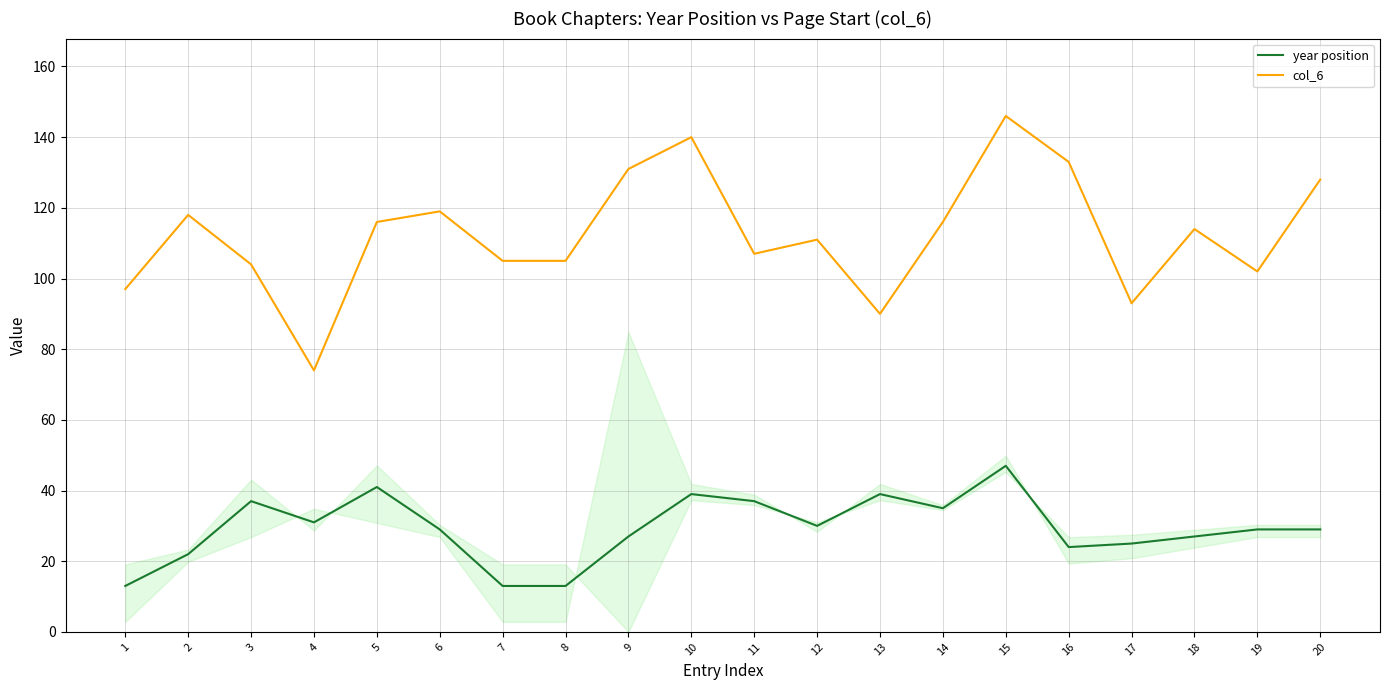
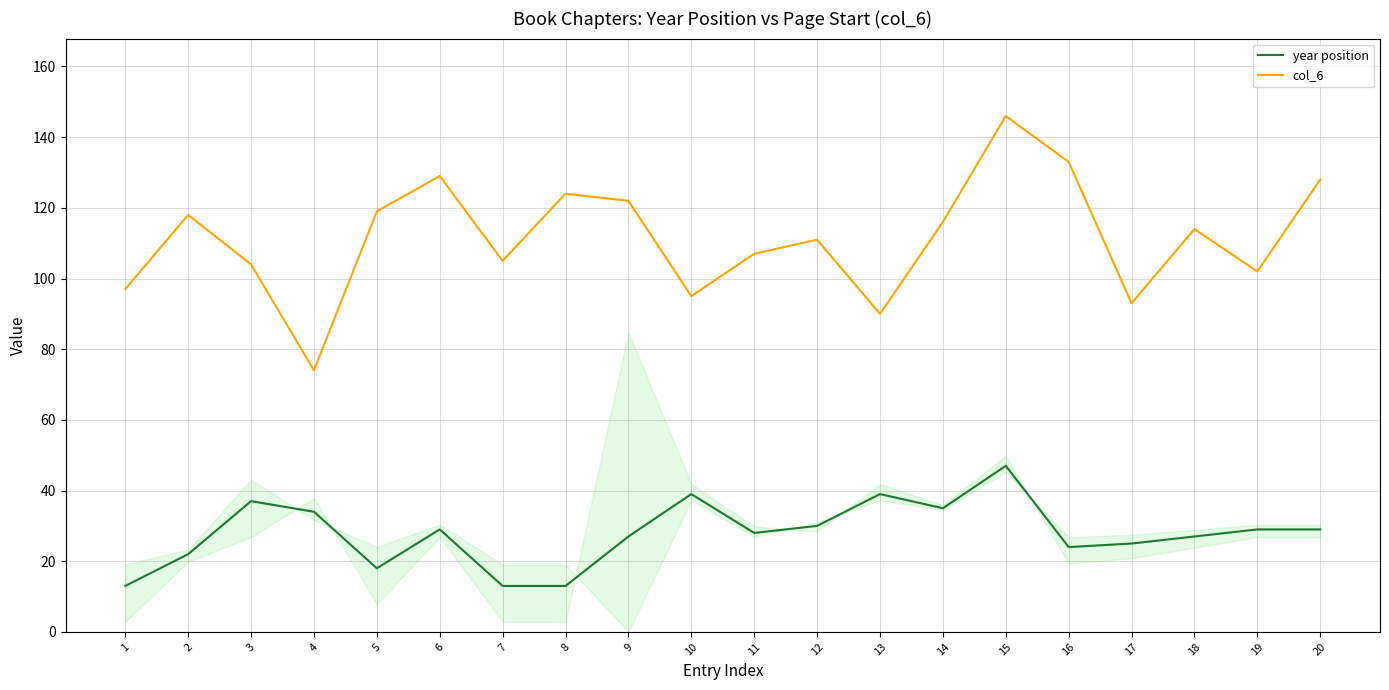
  {
    "year position": {
      "1": 13,
      "2": 22,
      "3": 37,
-     "4": 31,
-     "5": 41,
+     "4": 34,
+     "5": 18,
      "6": 29,
      "7": 13,
      "8": 13,
      "9": 27,
      "10": 39,
-     "11": 37,
+     "11": 28,
      "12": 30,
      "13": 39,
      "14": 35,
      "15": 47,
      "16": 24,
      "17": 25,
      "18": 27,
      "19": 29,
      "20": 29
    },
    "col_6": {
      "1": 97,
      "2": 118,
      "3": 104,
      "4": 74,
-     "5": 116,
-     "6": 119,
+     "5": 119,
+     "6": 129,
      "7": 105,
-     "8": 105,
-     "9": 131,
-     "10": 140,
+     "8": 124,
+     "9": 122,
+     "10": 95,
      "11": 107,
      "12": 111,
      "13": 90,
      "14": 116,
      "15": 146,
      "16": 133,
      "17": 93,
      "18": 114,
      "19": 102,
      "20": 128
    }
  }
